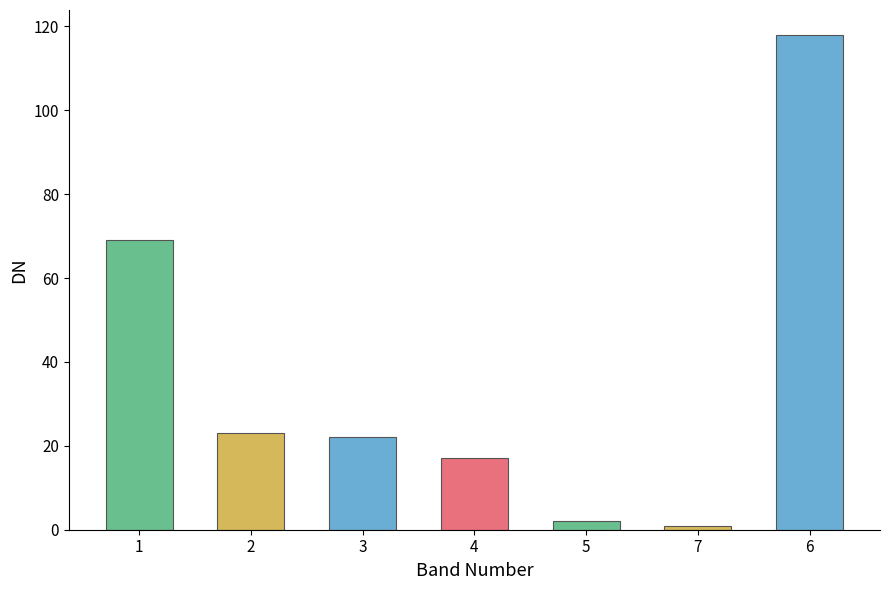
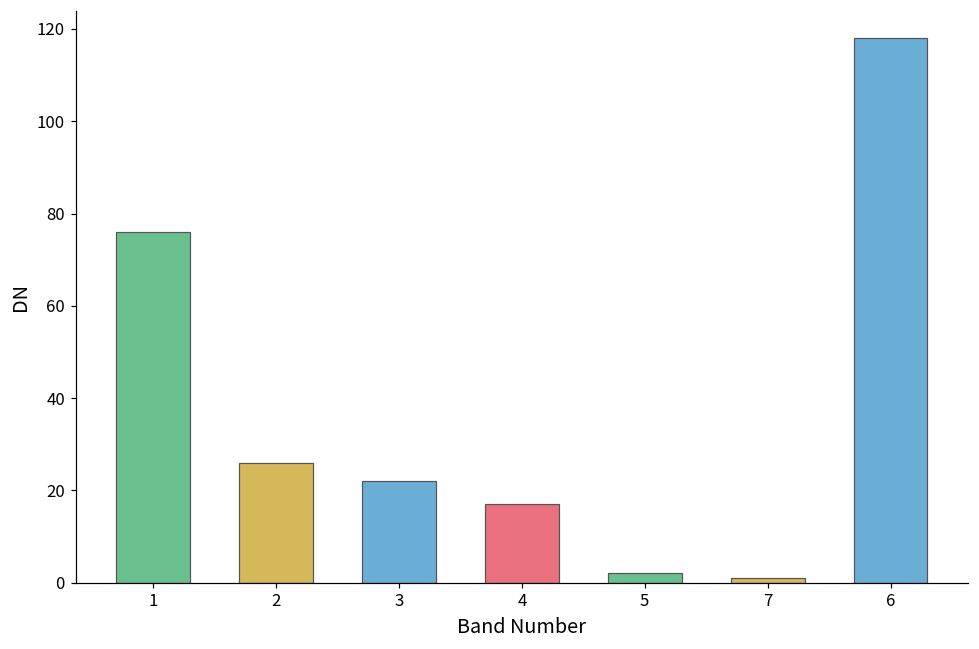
  {
-   "1": 69,
-   "2": 23,
+   "1": 76,
+   "2": 26,
    "3": 22,
    "4": 17,
    "5": 2,
    "7": 1,
    "6": 118
  }
